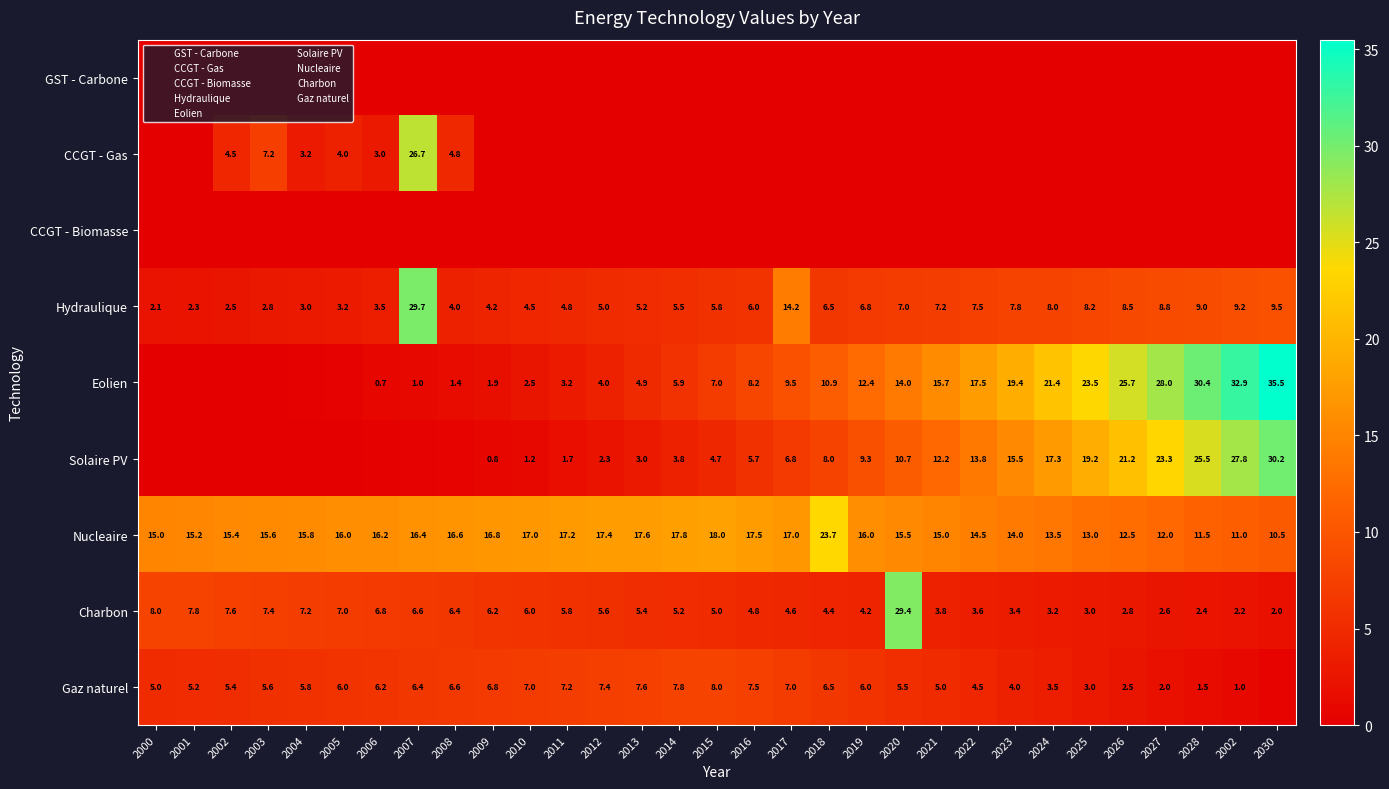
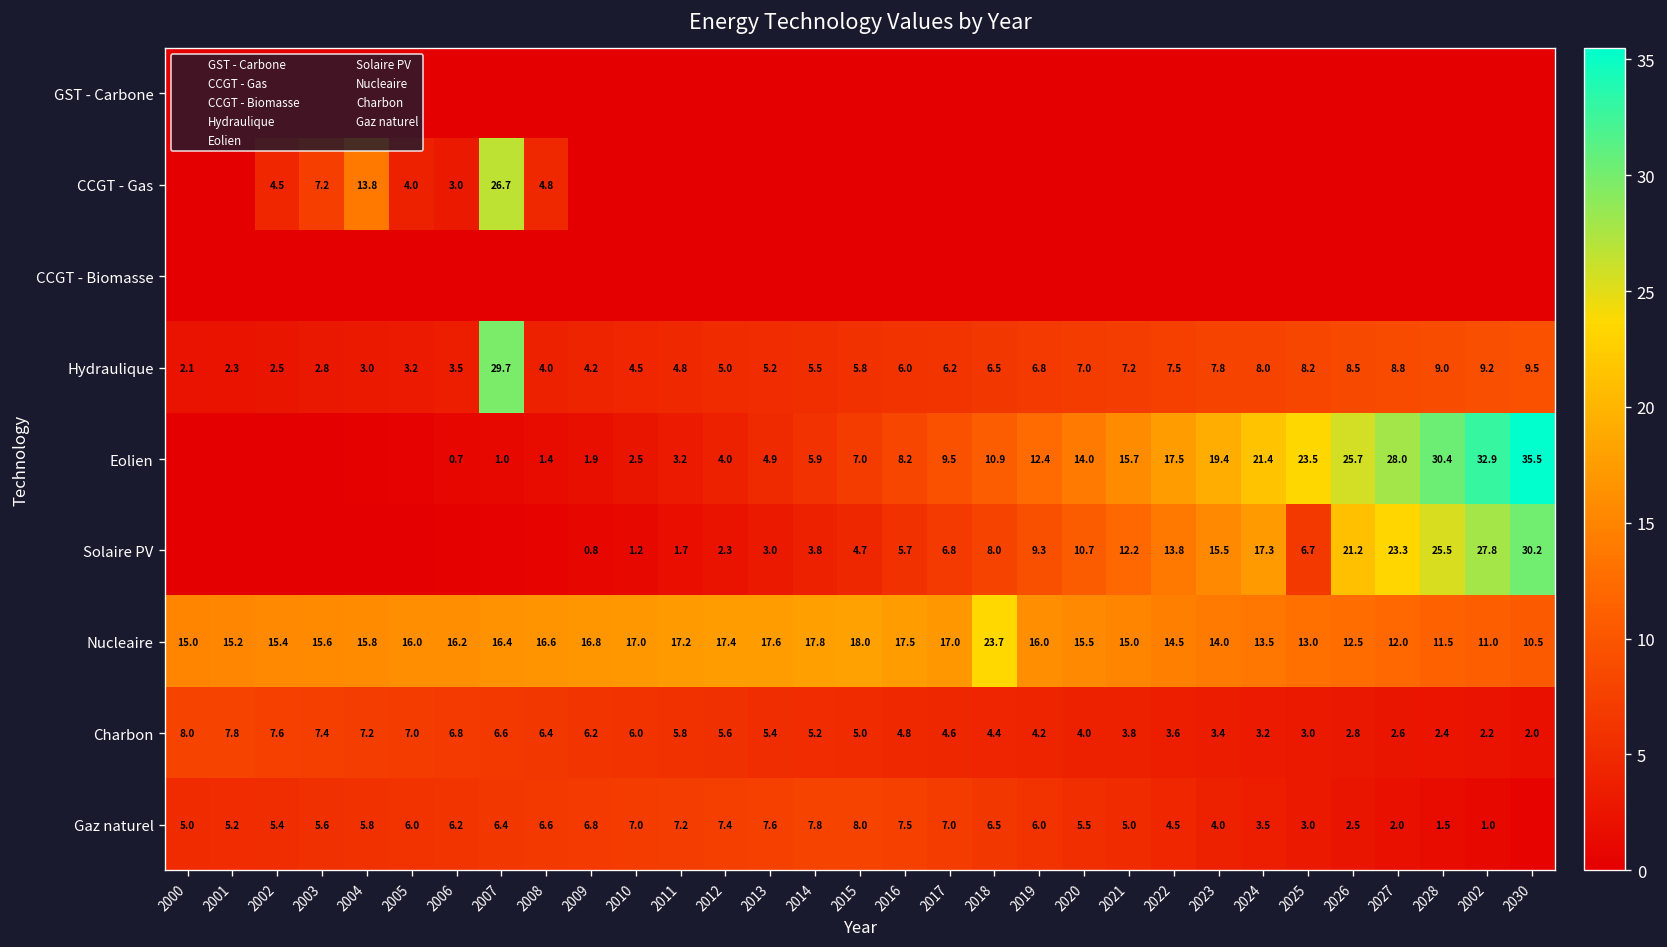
  {
    "CCGT - Gas": {
      "2003": 7.2,
-     "2004": 3.2,
+     "2004": 13.8,
      "2005": 4.0,
      "2006": 3.0,
      "2007": 26.7,
      "2008": 4.8
    },
    "Hydraulique": {
      "2000": 2.1,
      "2001": 2.3,
      "2003": 2.8,
      "2004": 3.0,
      "2005": 3.2,
      "2006": 3.5,
      "2007": 29.7,
      "2008": 4.0,
      "2009": 4.2,
      "2010": 4.5,
      "2011": 4.8,
      "2012": 5.0,
      "2013": 5.2,
      "2014": 5.5,
      "2015": 5.8,
      "2016": 6.0,
-     "2017": 14.2,
+     "2017": 6.2,
      "2018": 6.5,
      "2019": 6.8,
      "2020": 7.0,
      "2021": 7.2,
      "2022": 7.5,
      "2023": 7.8,
      "2024": 8.0,
      "2025": 8.2,
      "2026": 8.5,
      "2027": 8.8,
      "2028": 9.0,
      "2030": 9.5
    },
    "Eolien": {
      "2006": 0.7,
      "2007": 1.0,
      "2008": 1.4,
      "2009": 1.9,
      "2010": 2.5,
      "2011": 3.2,
      "2012": 4.0,
      "2013": 4.9,
      "2014": 5.9,
      "2015": 7.0,
      "2016": 8.2,
      "2017": 9.5,
      "2018": 10.9,
      "2019": 12.4,
      "2020": 14.0,
      "2021": 15.7,
      "2022": 17.5,
      "2023": 19.4,
      "2024": 21.4,
      "2025": 23.5,
      "2026": 25.7,
      "2027": 28.0,
      "2028": 30.4,
      "2030": 35.5
    },
    "Solaire PV": {
      "2009": 0.8,
      "2010": 1.2,
      "2011": 1.7,
      "2012": 2.3,
      "2013": 3.0,
      "2014": 3.8,
      "2015": 4.7,
      "2016": 5.7,
      "2017": 6.8,
      "2018": 8.0,
      "2019": 9.3,
      "2020": 10.7,
      "2021": 12.2,
      "2022": 13.8,
      "2023": 15.5,
      "2024": 17.3,
-     "2025": 19.2,
+     "2025": 6.7,
      "2026": 21.2,
      "2027": 23.3,
      "2028": 25.5,
      "2030": 30.2
    },
    "Nucleaire": {
      "2000": 15.0,
      "2001": 15.2,
      "2003": 15.6,
      "2004": 15.8,
      "2005": 16.0,
      "2006": 16.2,
      "2007": 16.4,
      "2008": 16.6,
      "2009": 16.8,
      "2010": 17.0,
      "2011": 17.2,
      "2012": 17.4,
      "2013": 17.6,
      "2014": 17.8,
      "2015": 18.0,
      "2016": 17.5,
      "2017": 17.0,
      "2018": 23.7,
      "2019": 16.0,
      "2020": 15.5,
      "2021": 15.0,
      "2022": 14.5,
      "2023": 14.0,
      "2024": 13.5,
      "2025": 13.0,
      "2026": 12.5,
      "2027": 12.0,
      "2028": 11.5,
      "2030": 10.5
    },
    "Charbon": {
      "2000": 8.0,
      "2001": 7.8,
      "2003": 7.4,
      "2004": 7.2,
      "2005": 7.0,
      "2006": 6.8,
      "2007": 6.6,
      "2008": 6.4,
      "2009": 6.2,
      "2010": 6.0,
      "2011": 5.8,
      "2012": 5.6,
      "2013": 5.4,
      "2014": 5.2,
      "2015": 5.0,
      "2016": 4.8,
      "2017": 4.6,
      "2018": 4.4,
      "2019": 4.2,
-     "2020": 29.4,
+     "2020": 4.0,
      "2021": 3.8,
      "2022": 3.6,
      "2023": 3.4,
      "2024": 3.2,
      "2025": 3.0,
      "2026": 2.8,
      "2027": 2.6,
      "2028": 2.4,
      "2030": 2.0
    },
    "Gaz naturel": {
      "2000": 5.0,
      "2001": 5.2,
      "2003": 5.6,
      "2004": 5.8,
      "2005": 6.0,
      "2006": 6.2,
      "2007": 6.4,
      "2008": 6.6,
      "2009": 6.8,
      "2010": 7.0,
      "2011": 7.2,
      "2012": 7.4,
      "2013": 7.6,
      "2014": 7.8,
      "2015": 8.0,
      "2016": 7.5,
      "2017": 7.0,
      "2018": 6.5,
      "2019": 6.0,
      "2020": 5.5,
      "2021": 5.0,
      "2022": 4.5,
      "2023": 4.0,
      "2024": 3.5,
      "2025": 3.0,
      "2026": 2.5,
      "2027": 2.0,
      "2028": 1.5
    }
  }
